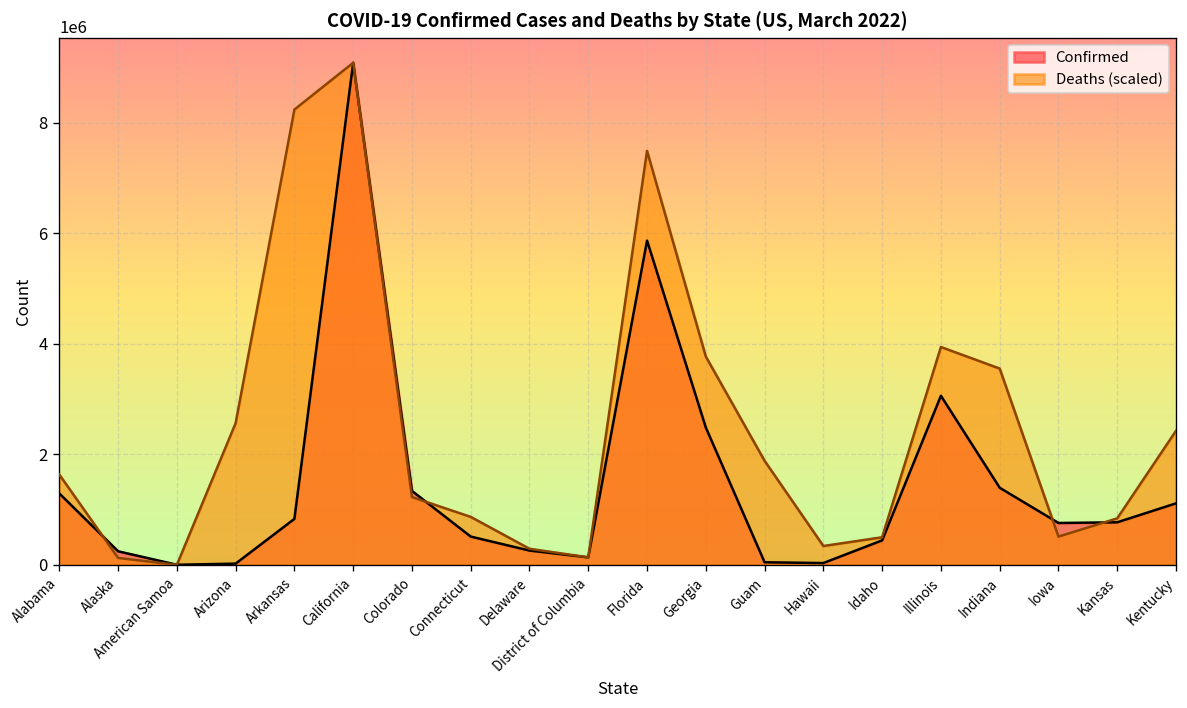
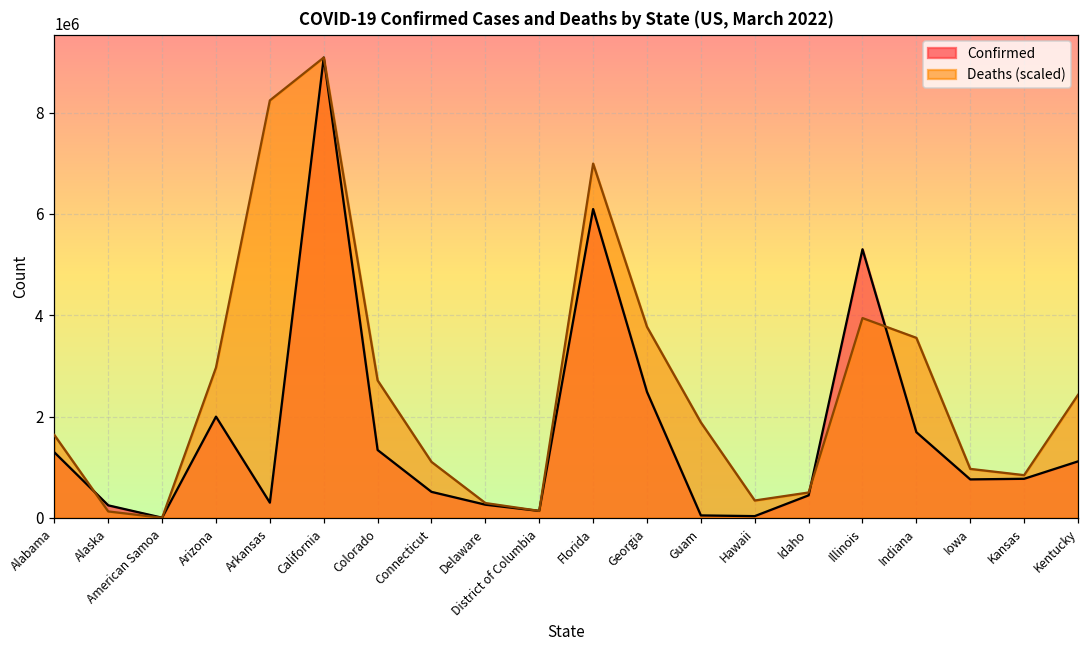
  {
    "Confirmed": {
      "Alabama": 1300000,
      "Alaska": 200000,
-     "Arizona": 0,
-     "Arkansas": 800000,
+     "Arizona": 2000000,
+     "Arkansas": 300000,
      "Colorado": 1300000,
      "Connecticut": 500000,
-     "Florida": 5900000,
+     "Florida": 6100000,
      "Georgia": 2500000,
      "Guam": 0,
      "Hawaii": 0,
      "Idaho": 400000,
-     "Illinois": 3100000,
-     "Indiana": 1400000,
+     "Illinois": 5300000,
+     "Indiana": 1700000,
      "Iowa": 800000,
      "Kansas": 800000,
      "Kentucky": 1100000
    },
    "Deaths (scaled)": {
      "Alabama": 1600000,
      "Alaska": 100000,
-     "Arizona": 2600000,
+     "Arizona": 3000000,
      "Arkansas": 8200000,
-     "Colorado": 1200000,
-     "Connecticut": 900000,
-     "Florida": 7500000,
+     "Colorado": 2700000,
+     "Connecticut": 1100000,
+     "Florida": 7000000,
      "Georgia": 3800000,
      "Guam": 1900000,
      "Hawaii": 300000,
      "Idaho": 500000,
      "Illinois": 3900000,
      "Indiana": 3600000,
-     "Iowa": 500000,
+     "Iowa": 1000000,
      "Kansas": 800000,
      "Kentucky": 2400000
    }
  }
